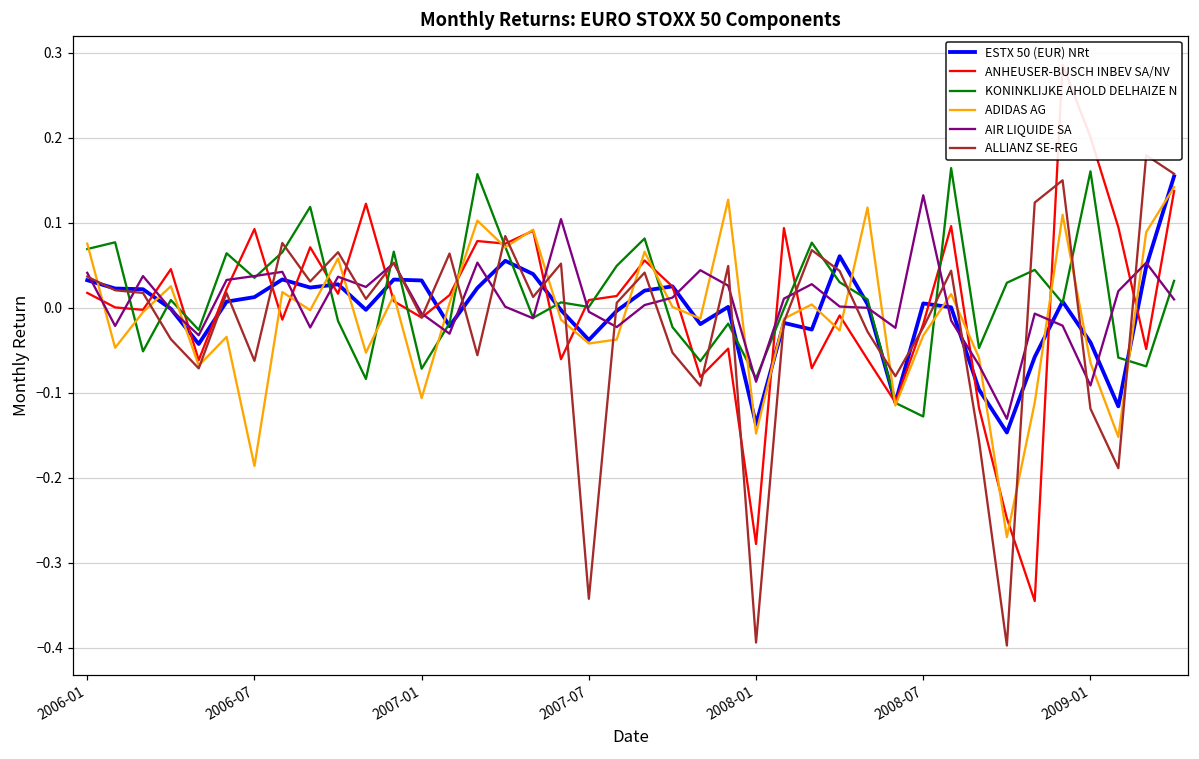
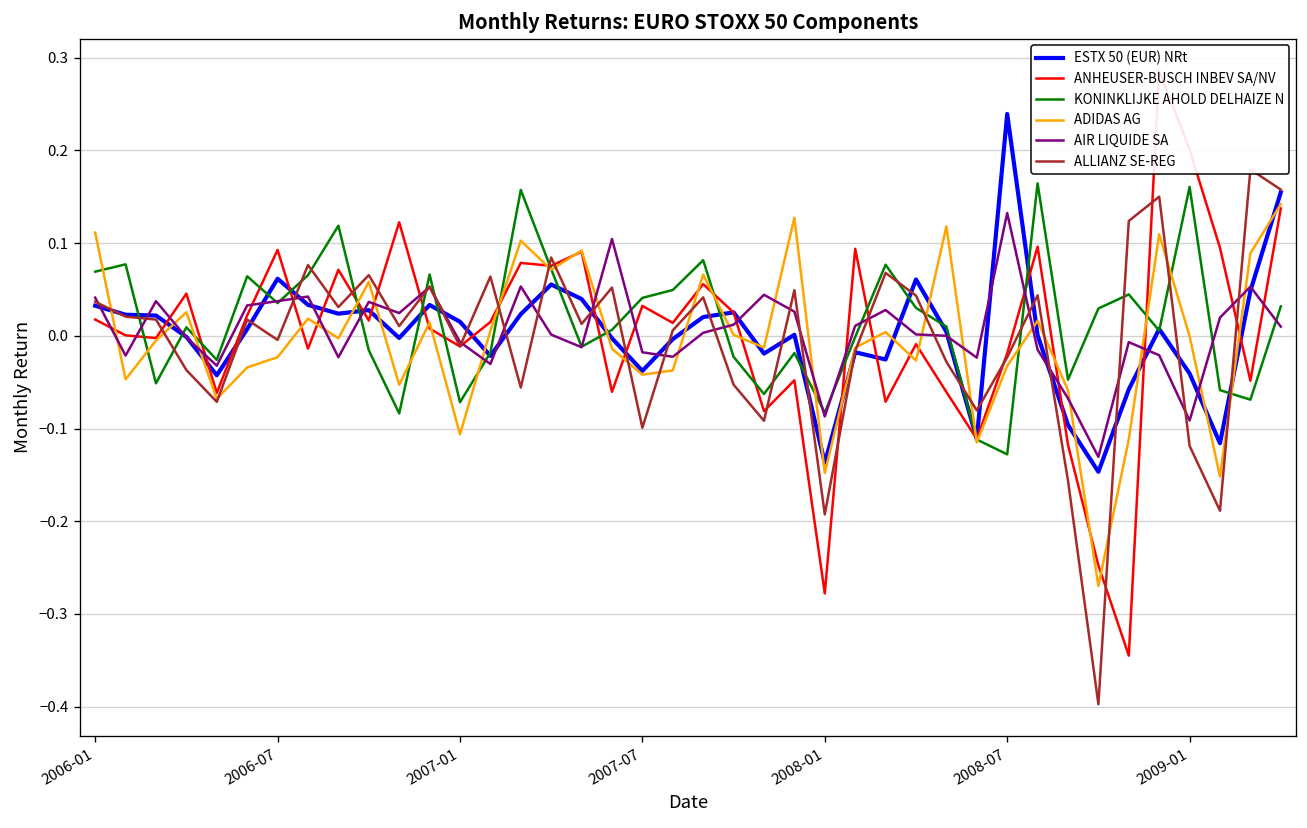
  {
    "ESTX 50 (EUR) NRt": {
      "2006-01": 0.03,
-     "2006-07": 0.01,
-     "2007-01": 0.03,
+     "2006-07": 0.06,
+     "2007-01": 0.02,
      "2007-07": -0.04,
      "2008-01": -0.14,
-     "2008-07": 0.01,
+     "2008-07": 0.24,
      "2009-01": -0.04
    },
    "ANHEUSER-BUSCH INBEV SA/NV": {
      "2006-01": 0.02,
      "2006-07": 0.09,
-     "2007-07": 0.01,
+     "2007-07": 0.03,
      "2008-01": -0.28,
      "2008-07": -0.02
    },
    "KONINKLIJKE AHOLD DELHAIZE N": {
      "2006-01": 0.07,
      "2007-01": -0.07,
-     "2007-07": 0.00,
+     "2007-07": 0.04,
      "2008-01": -0.08,
      "2008-07": -0.13,
      "2009-01": 0.16
    },
    "ADIDAS AG": {
-     "2006-01": 0.08,
-     "2006-07": -0.19,
+     "2006-01": 0.11,
+     "2006-07": -0.02,
      "2007-01": -0.11,
      "2007-07": -0.04,
      "2008-01": -0.15,
      "2008-07": -0.03,
-     "2009-01": -0.06
+     "2009-01": 0.00
    },
    "AIR LIQUIDE SA": {
      "2006-01": 0.04,
      "2007-01": -0.01,
-     "2007-07": 0.00,
+     "2007-07": -0.02,
      "2008-01": -0.09,
      "2008-07": 0.13,
      "2009-01": -0.09
    },
    "ALLIANZ SE-REG": {
      "2006-01": 0.04,
-     "2006-07": -0.06,
-     "2007-07": -0.34,
-     "2008-01": -0.39,
+     "2006-07": 0.00,
+     "2007-07": -0.10,
+     "2008-01": -0.19,
      "2008-07": -0.02,
      "2009-01": -0.12
    }
  }
